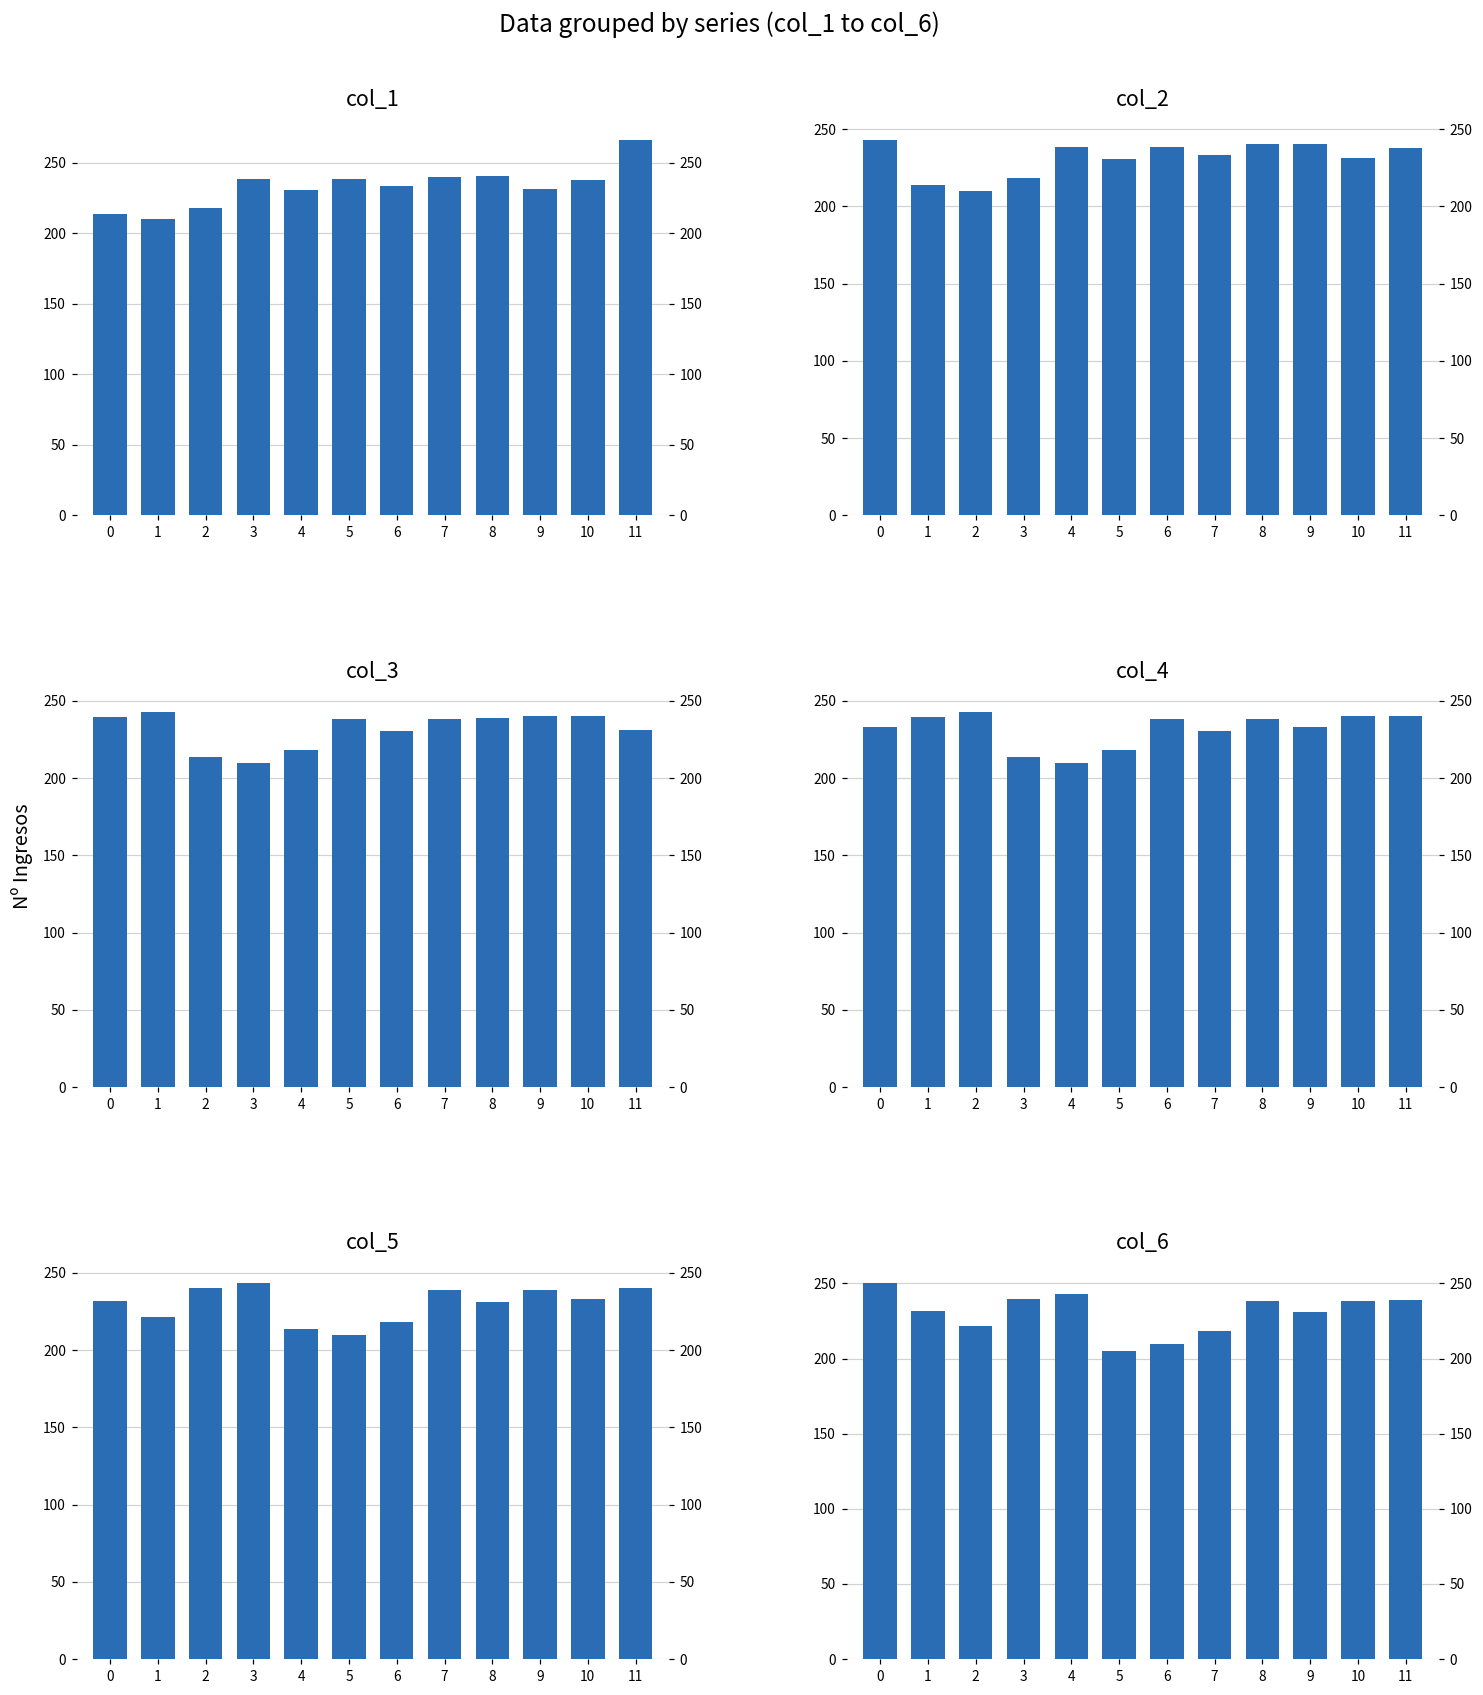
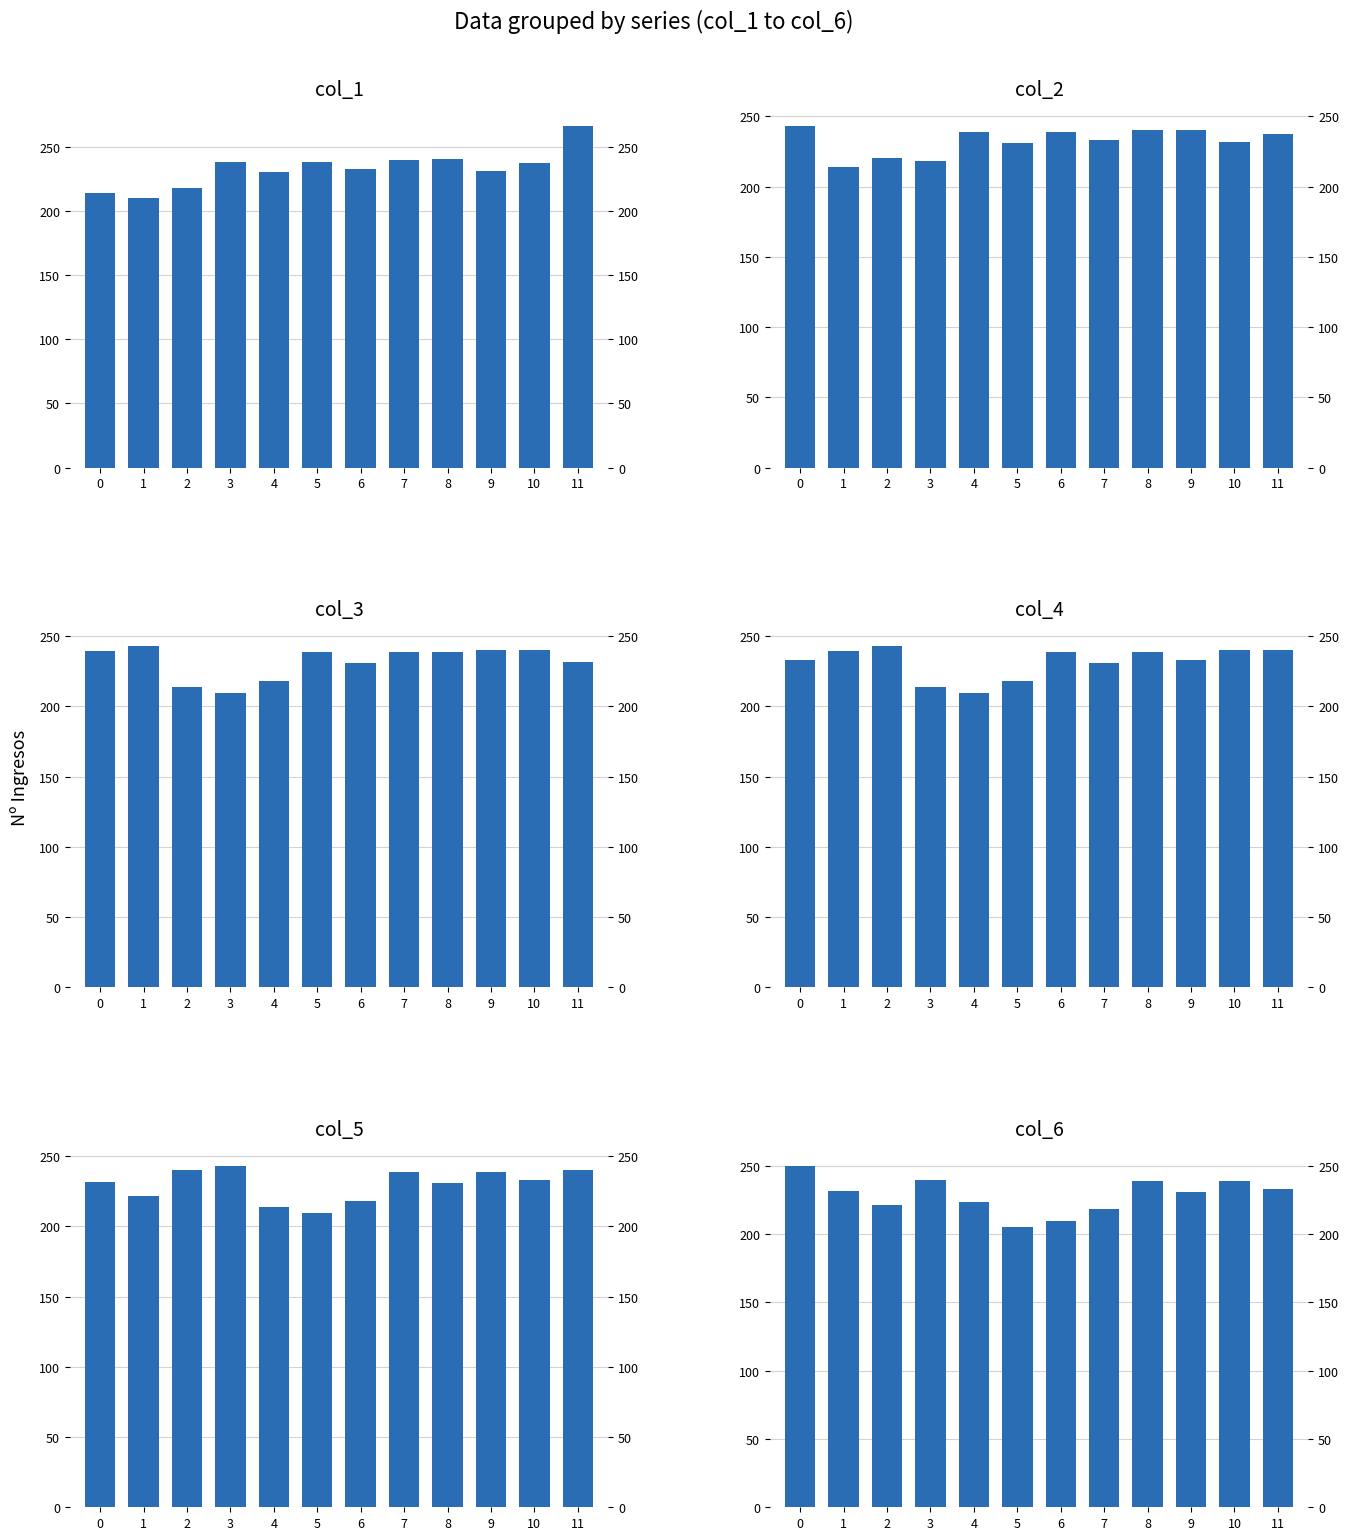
  {
    "col_1": {
      "0": 214,
      "1": 210,
      "2": 218,
      "3": 239,
      "4": 231,
      "5": 239,
      "6": 233,
      "7": 240,
      "8": 240,
      "9": 231,
      "10": 238,
      "11": 266
    },
    "col_2": {
      "0": 243,
      "1": 214,
-     "2": 210,
+     "2": 220,
      "3": 218,
      "4": 239,
      "5": 231,
      "6": 239,
      "7": 233,
      "8": 240,
      "9": 240,
      "10": 231,
      "11": 238
    },
    "col_3": {
      "0": 240,
      "1": 243,
      "2": 214,
      "3": 210,
      "4": 218,
      "5": 239,
      "6": 231,
      "7": 239,
      "8": 239,
      "9": 240,
      "10": 240,
      "11": 231
    },
    "col_4": {
      "0": 233,
      "1": 240,
      "2": 243,
      "3": 214,
      "4": 210,
      "5": 218,
      "6": 239,
      "7": 231,
      "8": 239,
      "9": 233,
      "10": 240,
      "11": 240
    },
    "col_5": {
      "0": 232,
      "1": 222,
      "2": 240,
      "3": 243,
      "4": 214,
      "5": 210,
      "6": 218,
      "7": 239,
      "8": 231,
      "9": 239,
      "10": 233,
      "11": 240
    },
    "col_6": {
      "0": 250,
      "1": 232,
      "2": 222,
      "3": 240,
-     "4": 243,
+     "4": 224,
      "5": 205,
      "6": 210,
      "7": 218,
      "8": 239,
      "9": 231,
      "10": 239,
-     "11": 239
+     "11": 233
    }
  }
